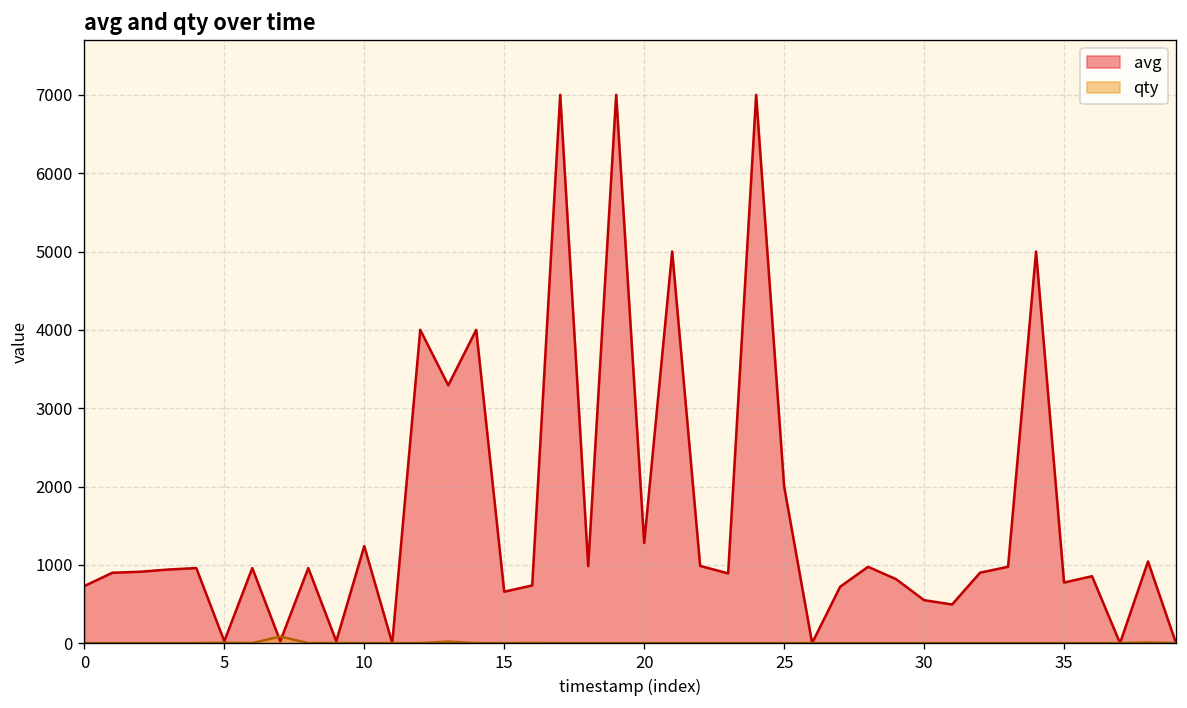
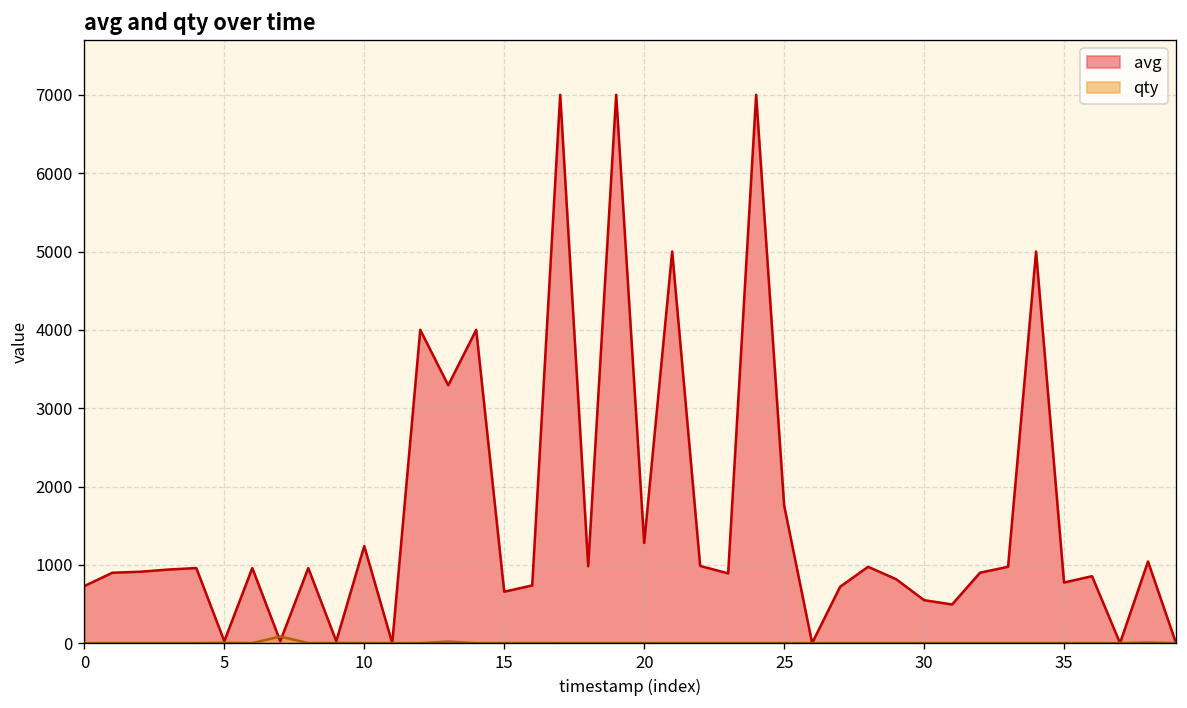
  {
    "avg": {
      "0": 700,
      "10": 1200,
      "15": 700,
      "20": 1300,
-     "25": 2000,
+     "25": 1800,
      "30": 500,
      "35": 800
    },
    "qty": {
      "0": 0,
      "10": 0,
      "15": 0,
      "20": 0,
      "25": 0,
      "30": 0,
      "35": 0
    }
  }
